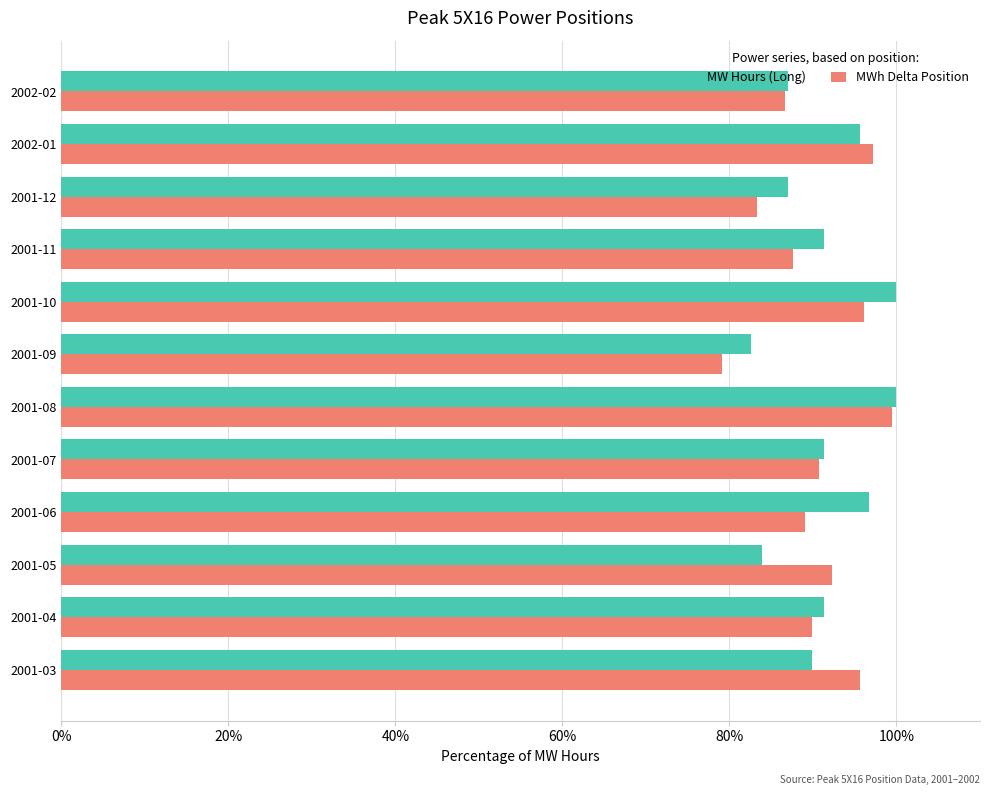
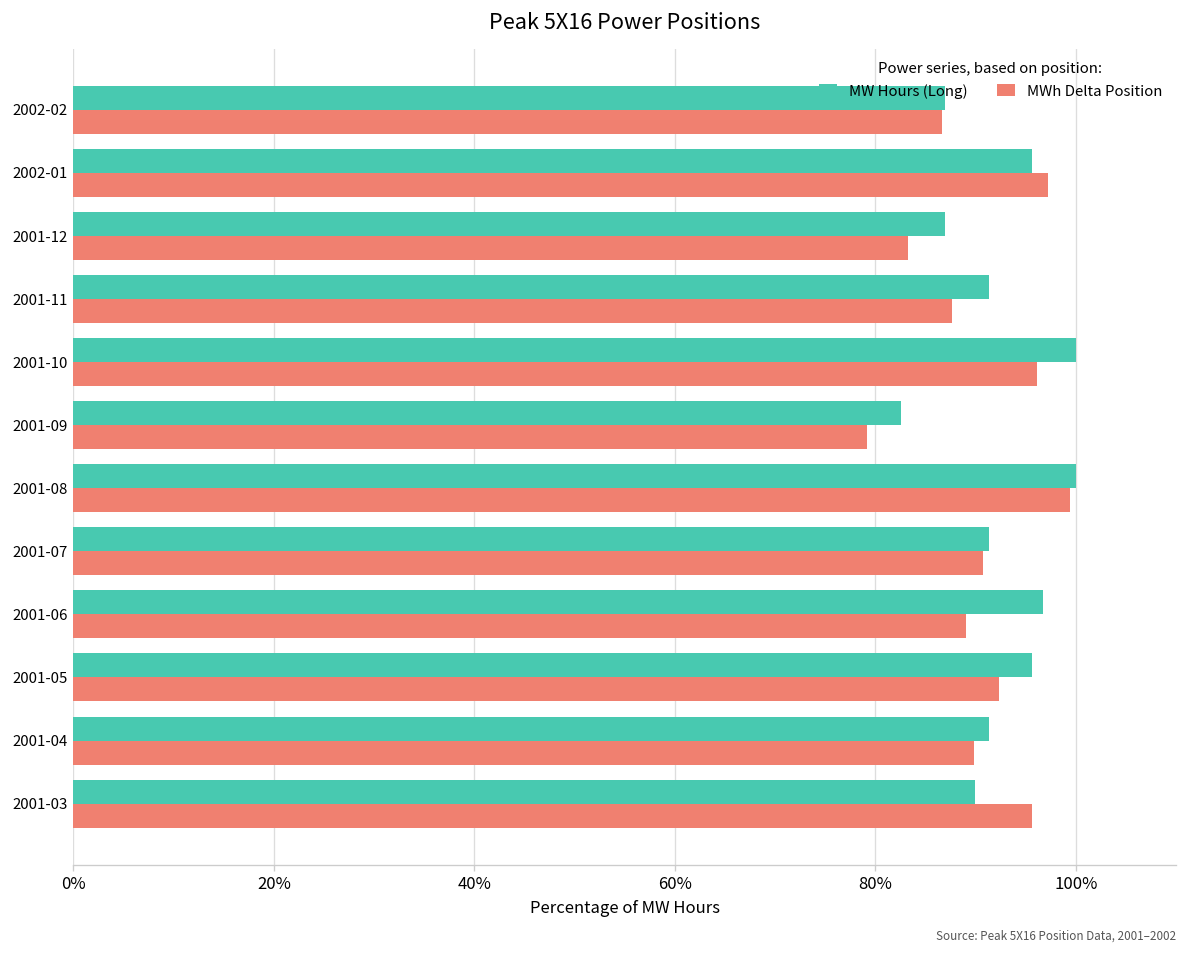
  {
    "MW Hours (Long)": {
      "2002-02": "87%",
      "2002-01": "96%",
      "2001-12": "87%",
      "2001-11": "91%",
      "2001-10": "100%",
      "2001-09": "83%",
      "2001-08": "100%",
      "2001-07": "91%",
      "2001-06": "97%",
-     "2001-05": "84%",
+     "2001-05": "96%",
      "2001-04": "91%",
      "2001-03": "90%"
    },
    "MWh Delta Position": {
      "2002-02": "87%",
      "2002-01": "97%",
      "2001-12": "83%",
      "2001-11": "88%",
      "2001-10": "96%",
      "2001-09": "79%",
      "2001-08": "99%",
      "2001-07": "91%",
      "2001-06": "89%",
      "2001-05": "92%",
      "2001-04": "90%",
      "2001-03": "96%"
    }
  }
